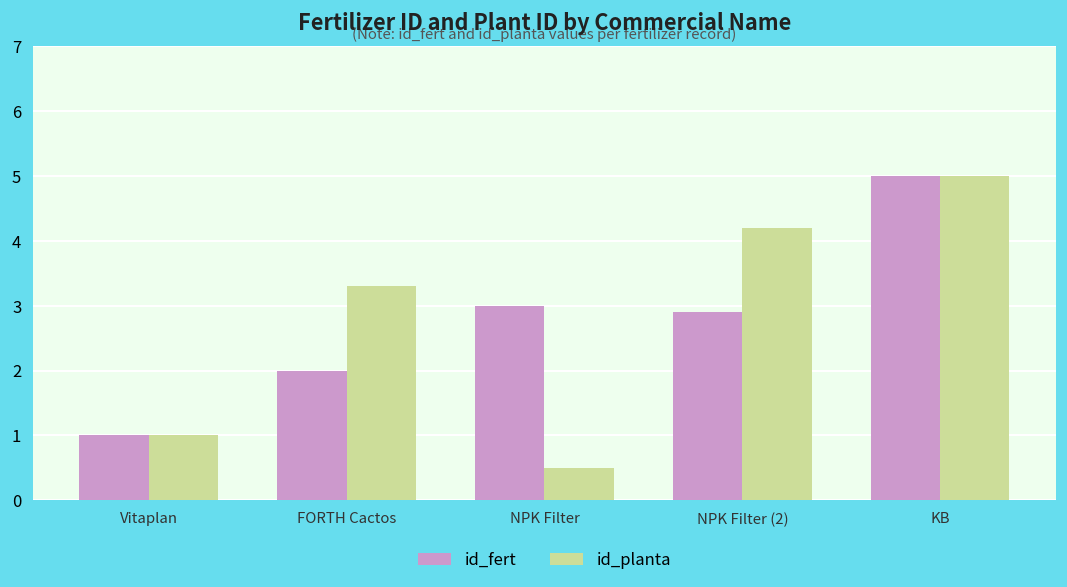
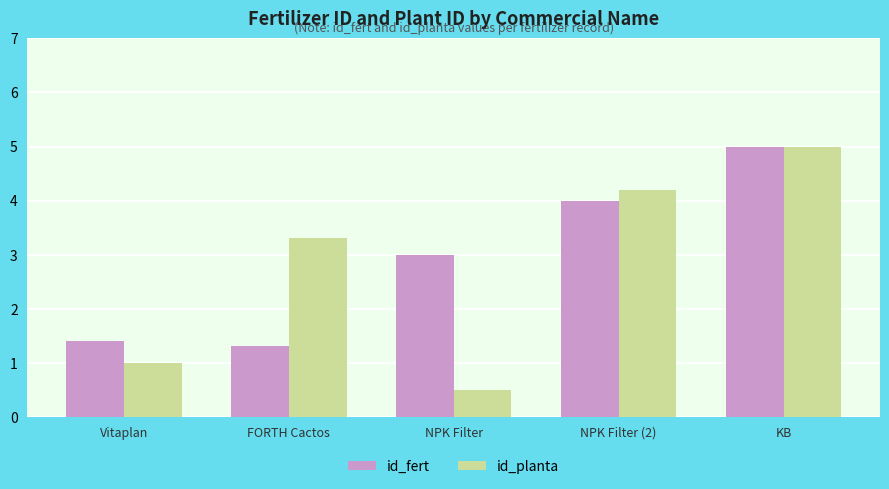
  {
    "id_fert": {
-     "Vitaplan": 1.0,
-     "FORTH Cactos": 2.0,
+     "Vitaplan": 1.4,
+     "FORTH Cactos": 1.3,
      "NPK Filter": 3.0,
-     "NPK Filter (2)": 2.9,
+     "NPK Filter (2)": 4.0,
      "KB": 5.0
    },
    "id_planta": {
      "Vitaplan": 1.0,
      "FORTH Cactos": 3.3,
      "NPK Filter": 0.5,
      "NPK Filter (2)": 4.2,
      "KB": 5.0
    }
  }
